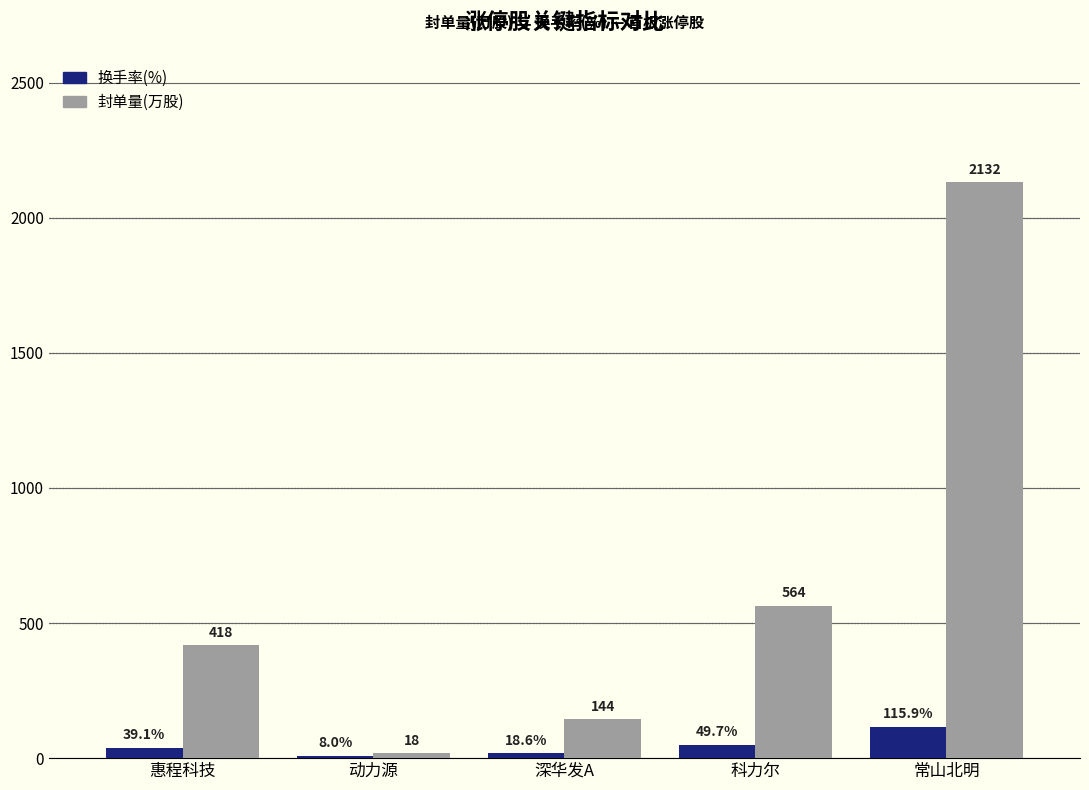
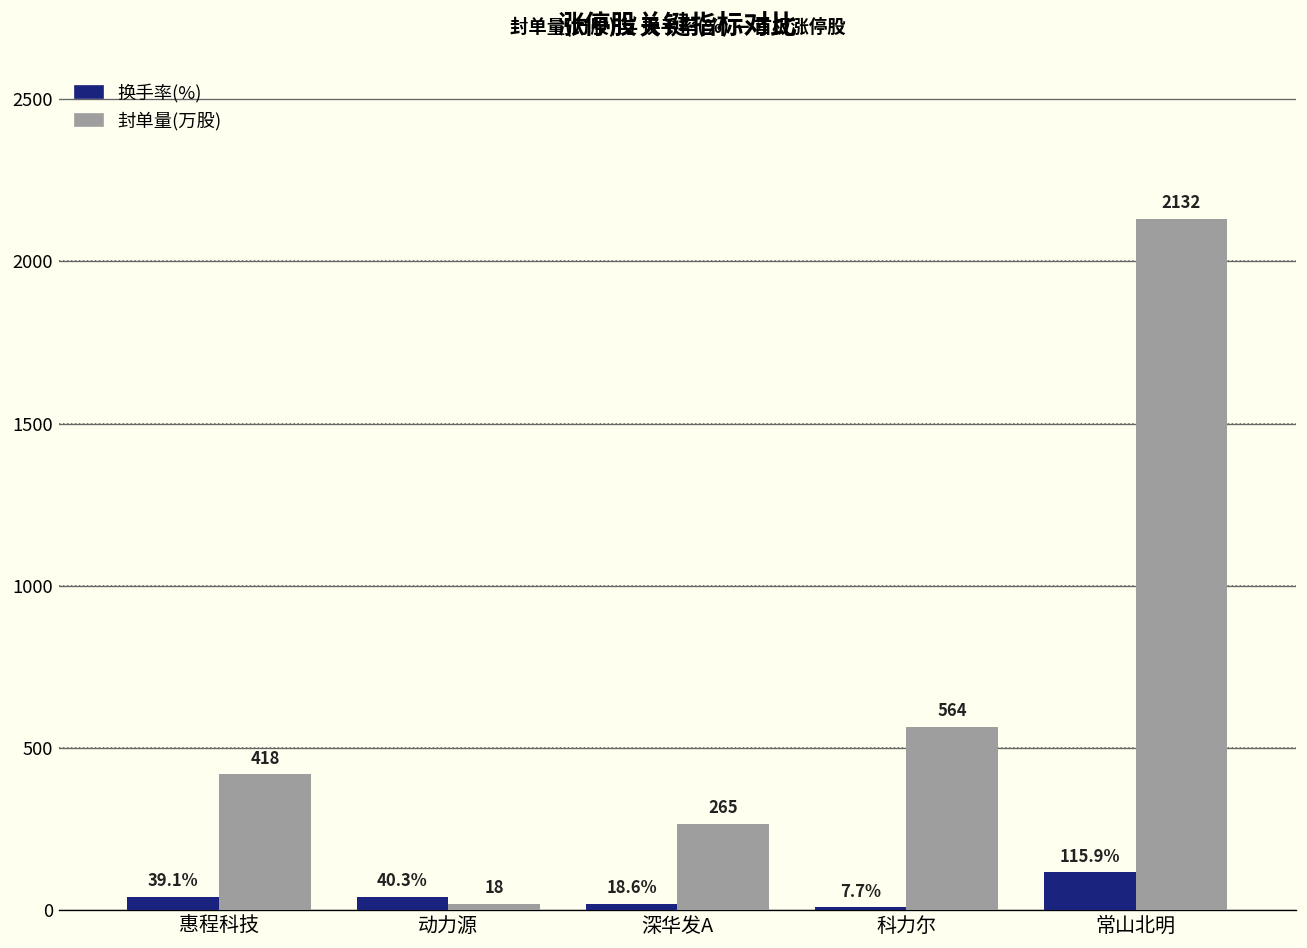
  {
    "换手率(%)": {
      "惠程科技": "39.1%",
-     "动力源": "8.0%",
+     "动力源": "40.3%",
      "深华发A": "18.6%",
-     "科力尔": "49.7%",
+     "科力尔": "7.7%",
      "常山北明": "115.9%"
    },
    "封单量(万股)": {
      "惠程科技": "418",
      "动力源": "18",
-     "深华发A": "144",
+     "深华发A": "265",
      "科力尔": "564",
      "常山北明": "2132"
    }
  }
